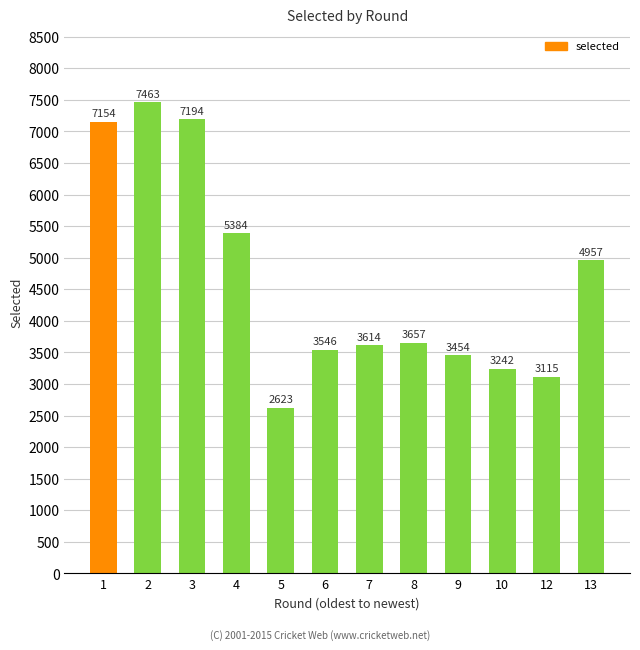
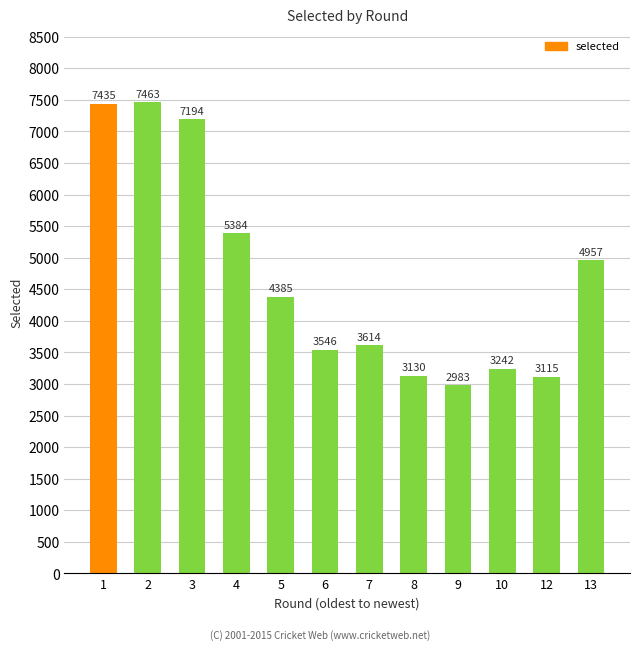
  {
-   "1": 7154,
+   "1": 7435,
    "2": 7463,
    "3": 7194,
    "4": 5384,
-   "5": 2623,
+   "5": 4385,
    "6": 3546,
    "7": 3614,
-   "8": 3657,
-   "9": 3454,
+   "8": 3130,
+   "9": 2983,
    "10": 3242,
    "12": 3115,
    "13": 4957
  }
